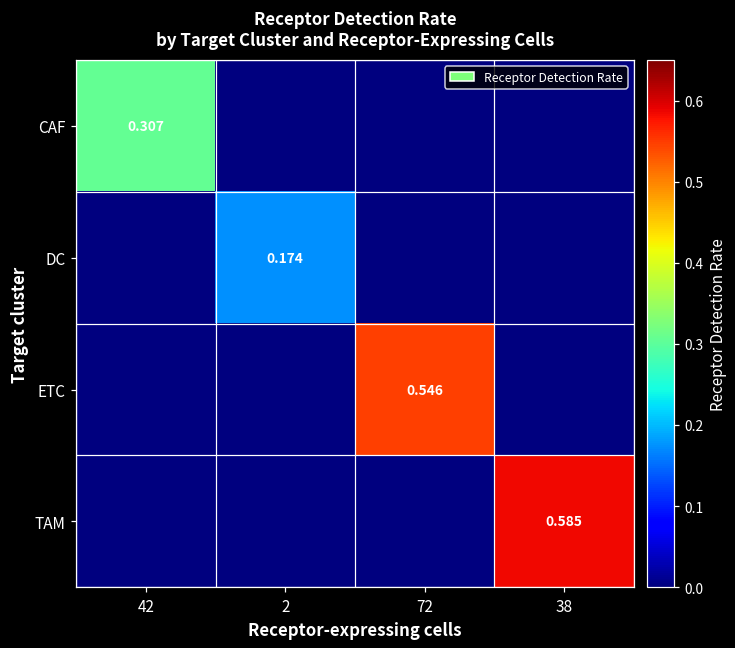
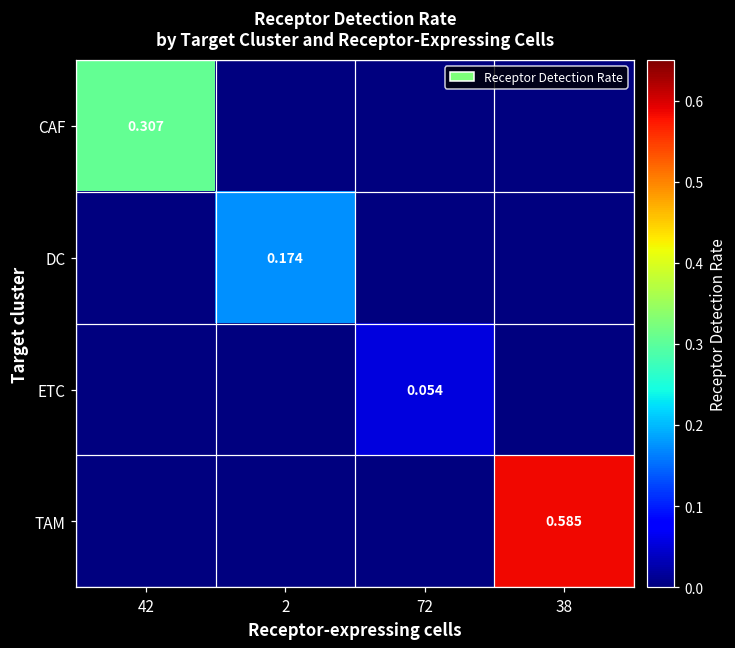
  {
    "CAF": {
      "42": 0.307
    },
    "DC": {
      "2": 0.174
    },
    "ETC": {
-     "72": 0.546
+     "72": 0.054
    },
    "TAM": {
      "38": 0.585
    }
  }
